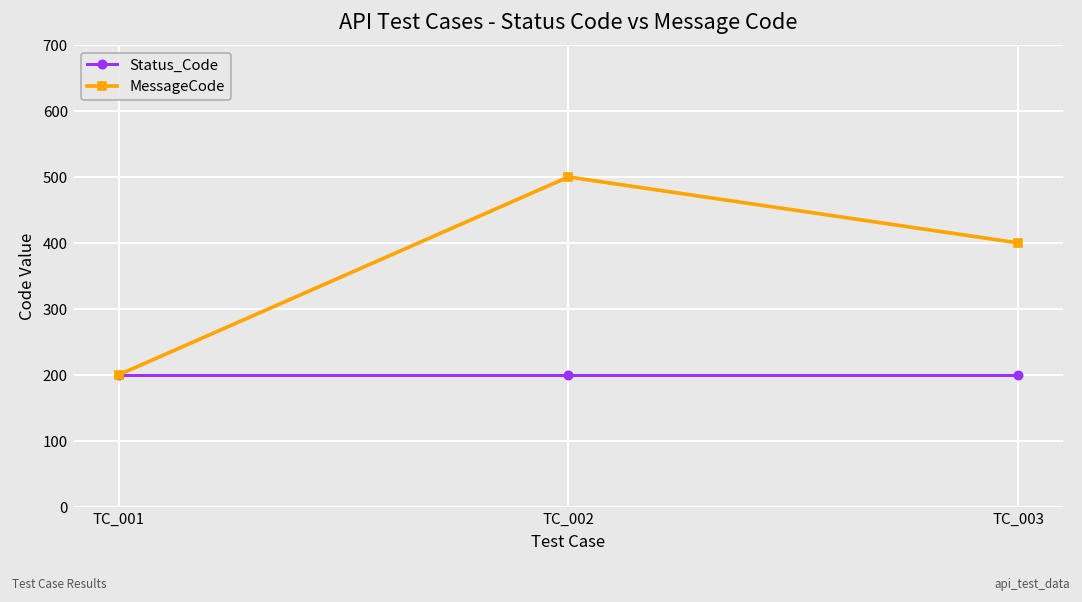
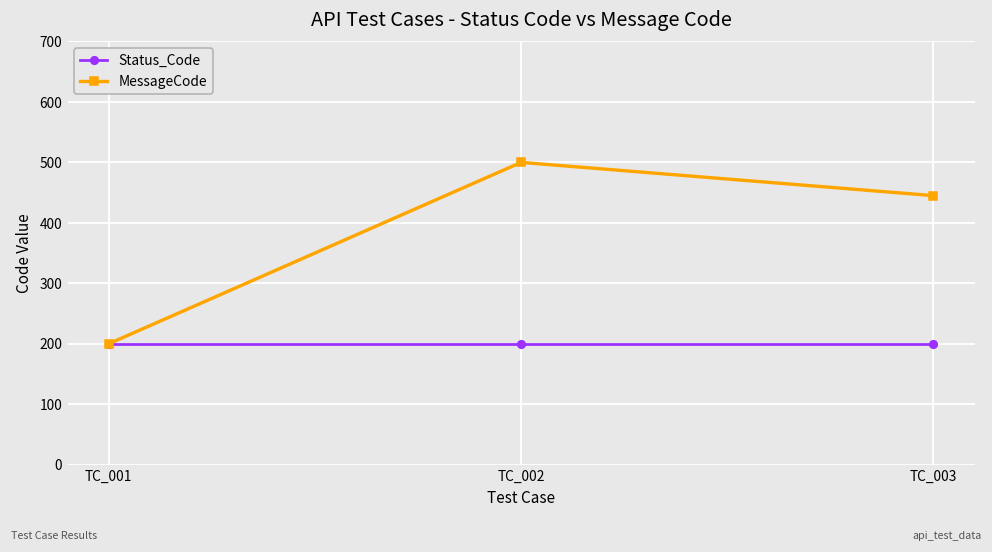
  {
    "Status_Code": {
      "TC_002": 200,
      "TC_003": 200
    },
    "MessageCode": {
      "TC_002": 500,
-     "TC_003": 400
+     "TC_003": 450
    }
  }
